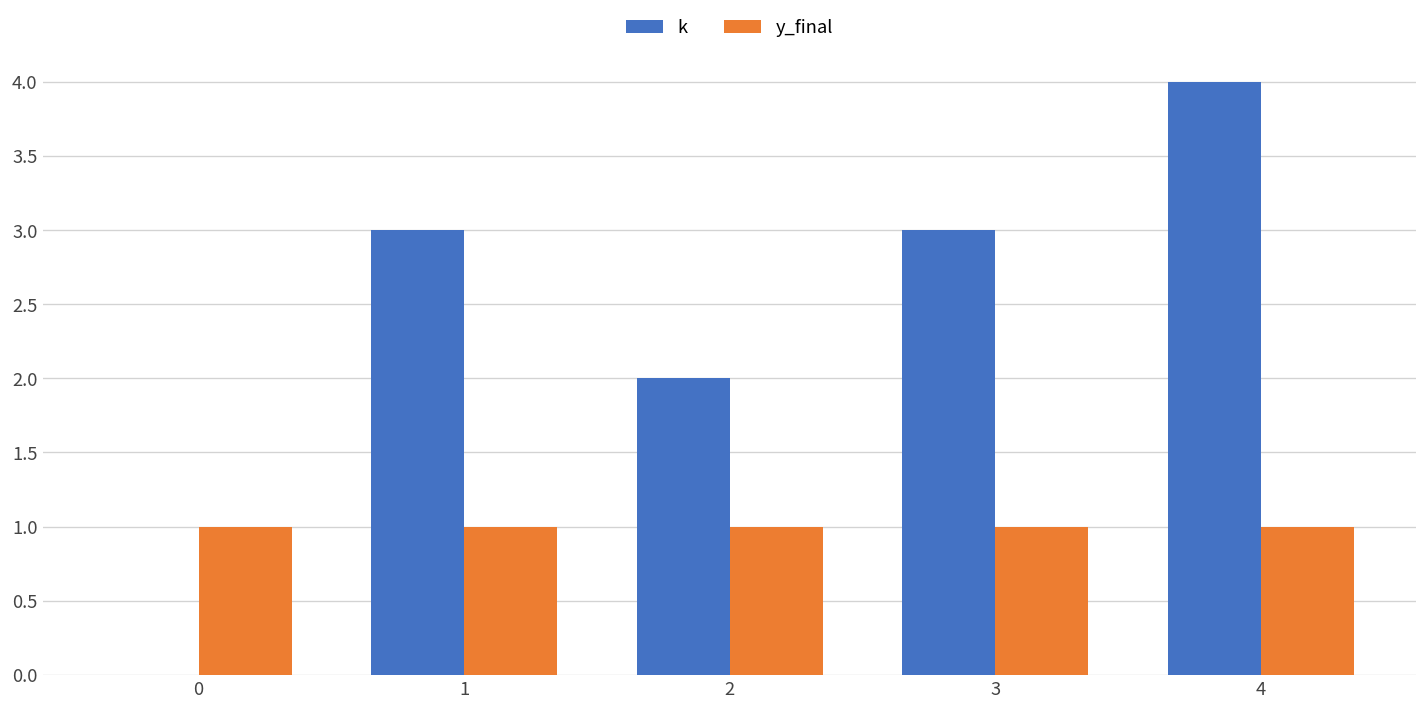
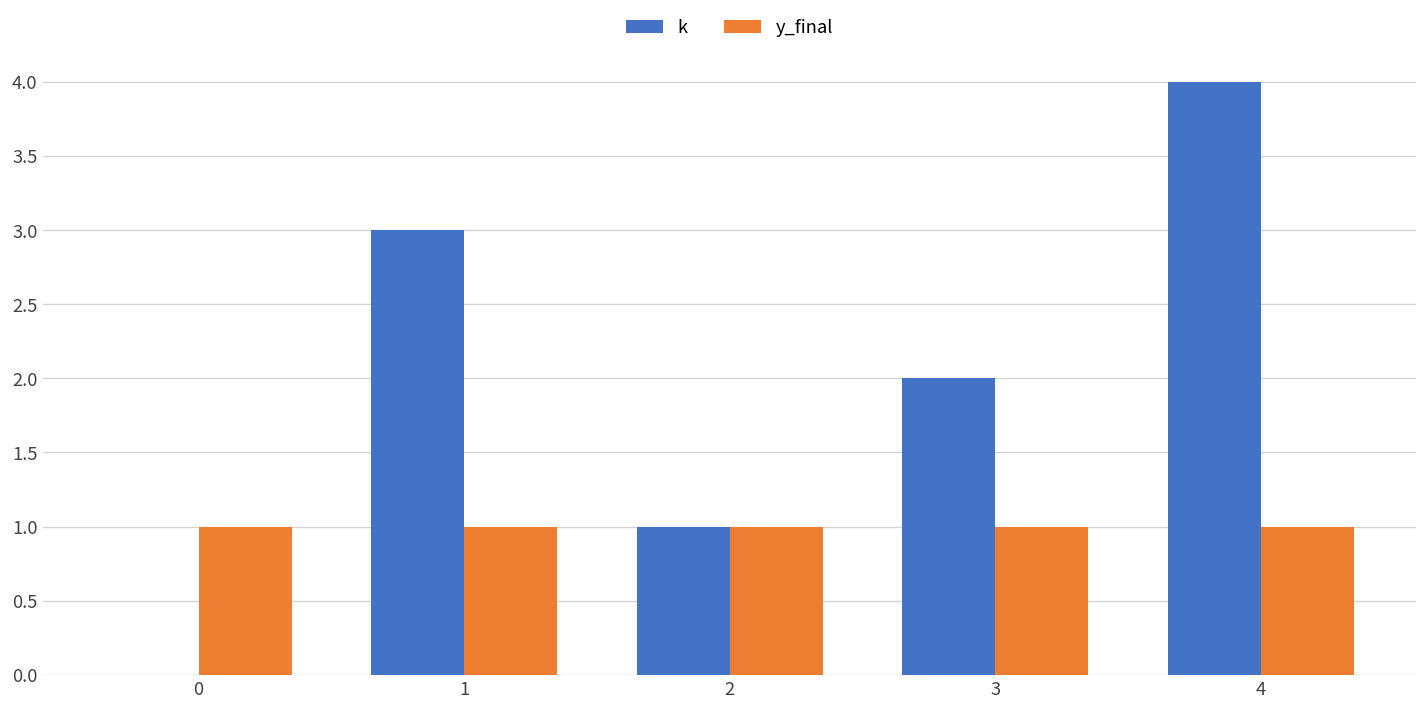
  {
    "k": {
      "0": 0,
      "1": 3,
-     "2": 2,
-     "3": 3,
+     "2": 1,
+     "3": 2,
      "4": 4
    },
    "y_final": {
      "0": 1,
      "1": 1,
      "2": 1,
      "3": 1,
      "4": 1
    }
  }
